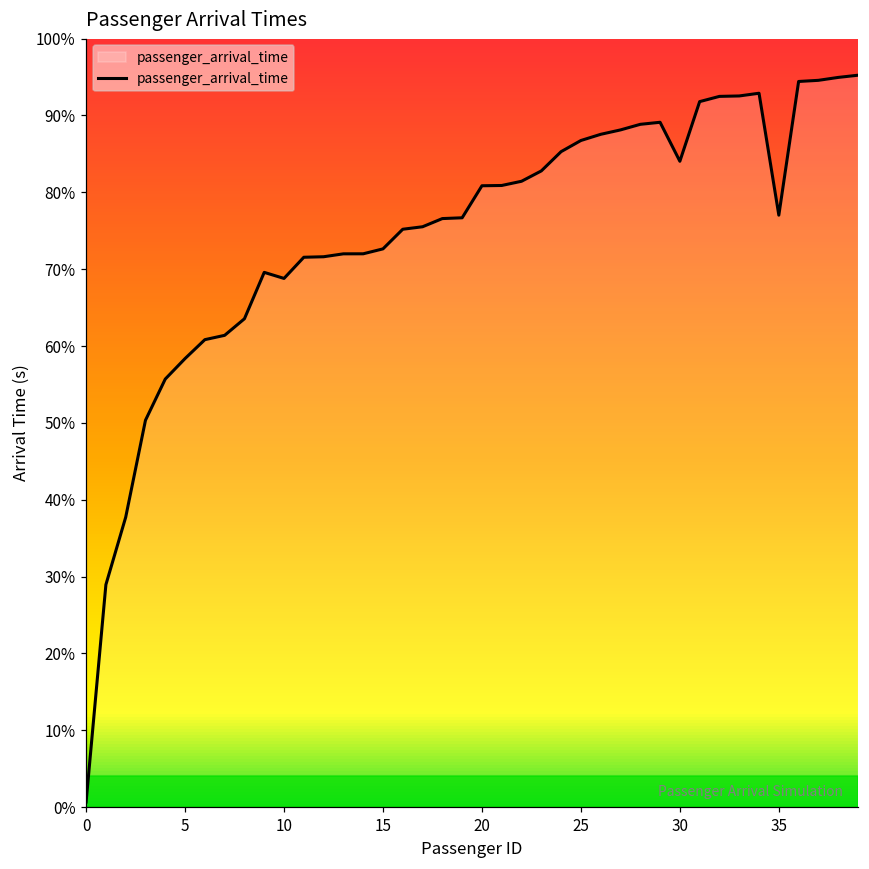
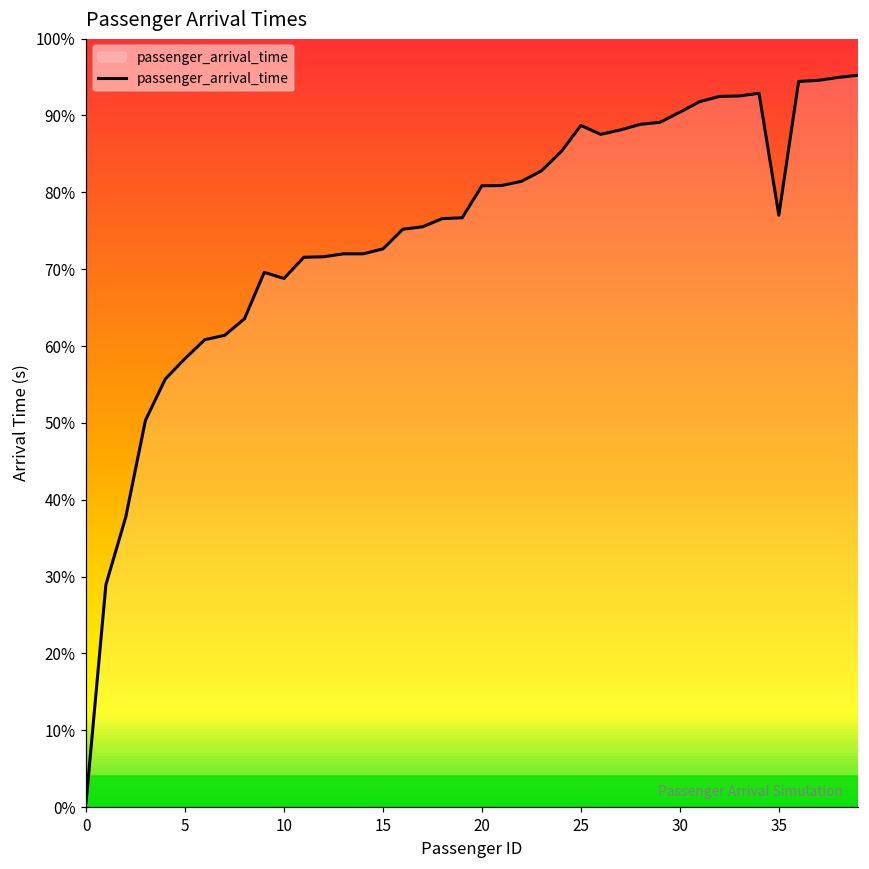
  {
    "5": "58%",
    "10": "69%",
    "15": "73%",
    "20": "81%",
-   "25": "87%",
-   "30": "84%",
+   "25": "89%",
+   "30": "90%",
    "35": "77%"
  }
